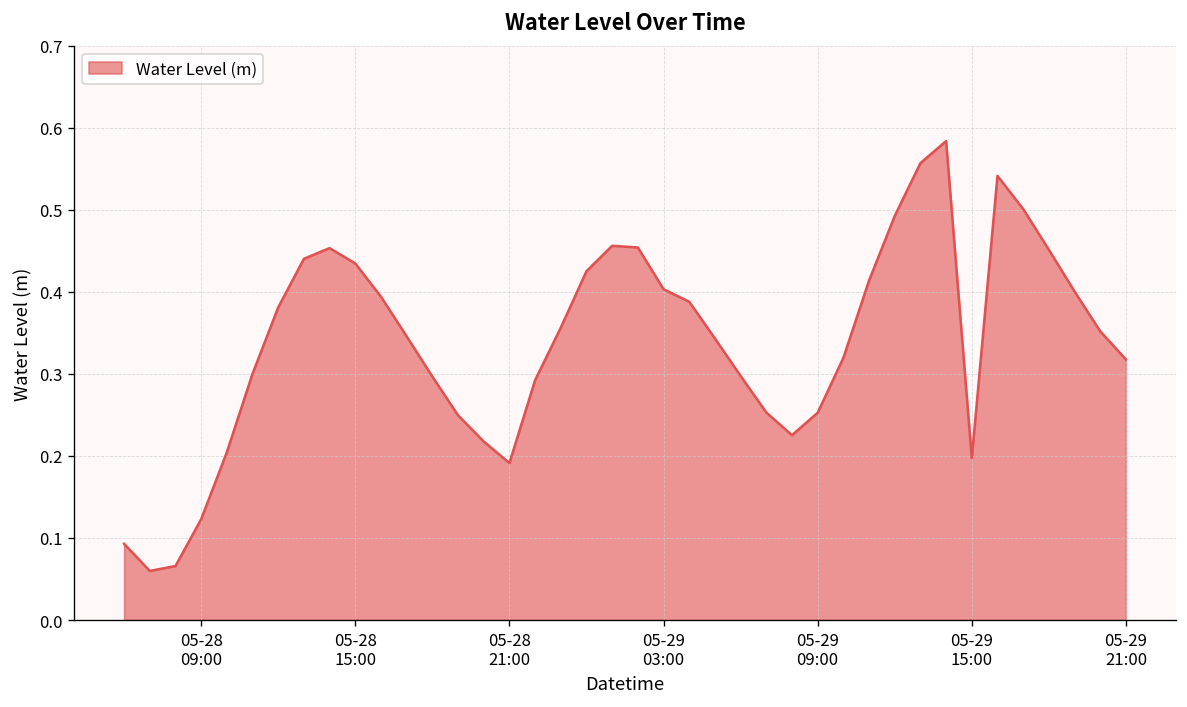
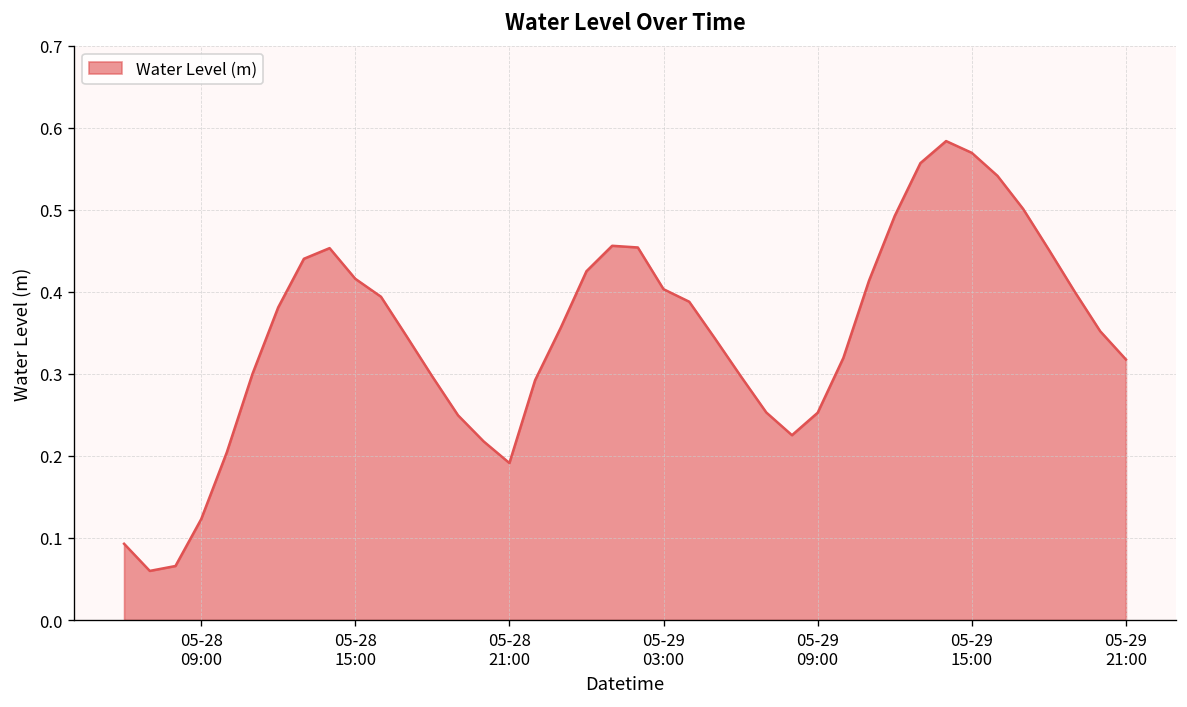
  {
    "05-28 09:00": 0.12,
-   "05-28 15:00": 0.43,
+   "05-28 15:00": 0.42,
    "05-28 21:00": 0.19,
    "05-29 03:00": 0.40,
    "05-29 09:00": 0.25,
-   "05-29 15:00": 0.20,
+   "05-29 15:00": 0.57,
    "05-29 21:00": 0.32
  }
